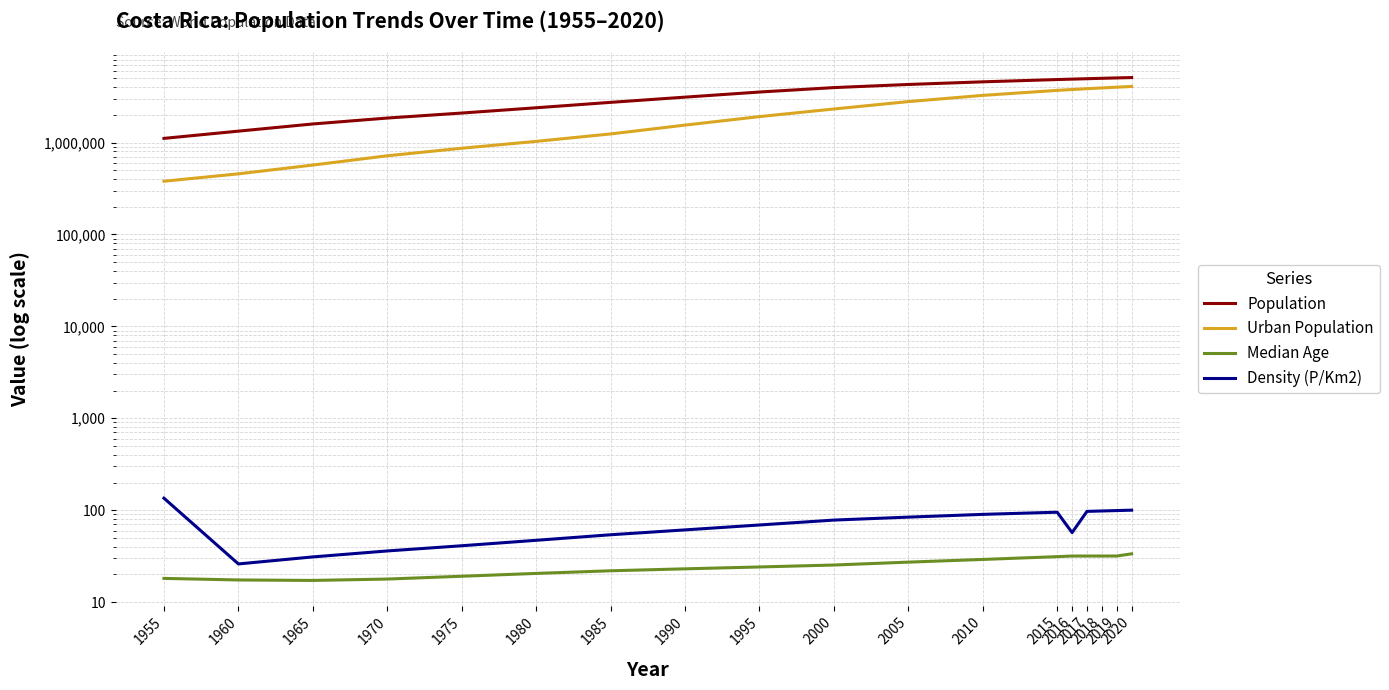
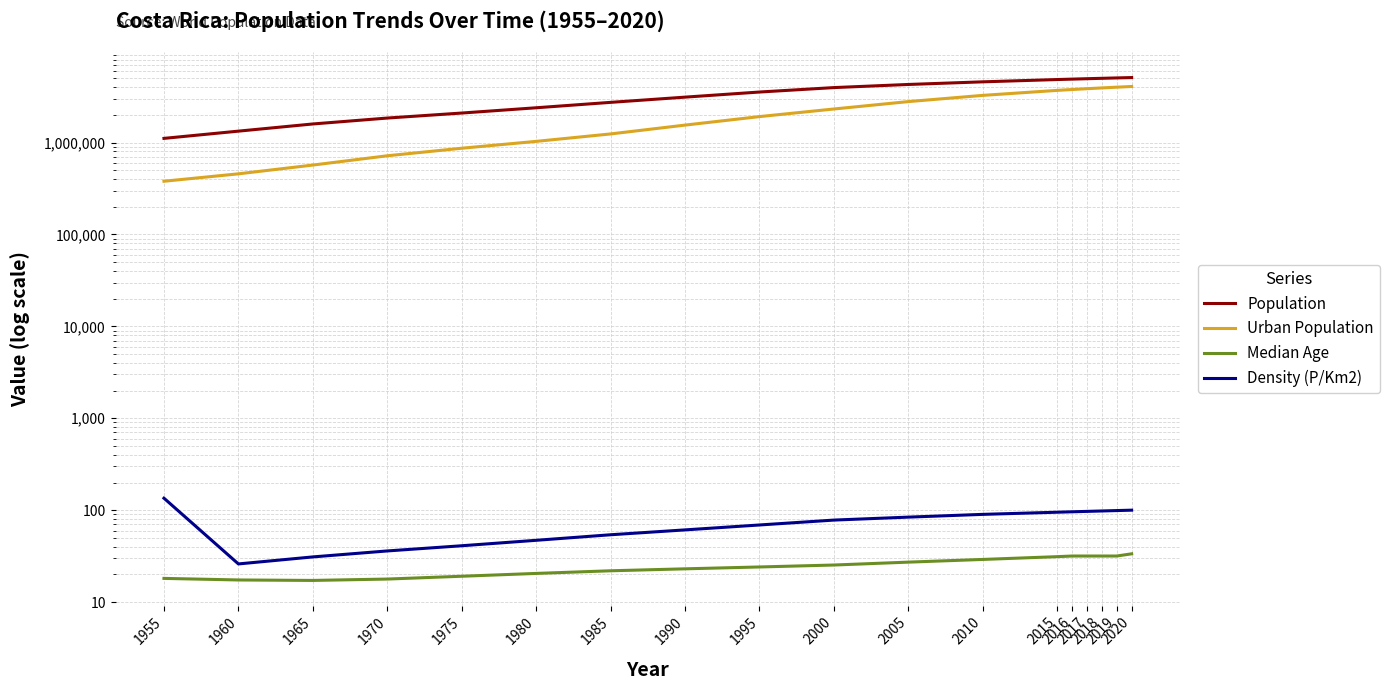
  {
    "Population": {
      "1955": "1,100,000",
      "1960": "1,300,000",
      "1965": "1,600,000",
      "1970": "1,800,000",
      "1975": "2,100,000",
      "1980": "2,400,000",
      "1985": "2,700,000",
      "1990": "3,100,000",
      "1995": "3,500,000",
      "2000": "4,000,000",
      "2005": "4,000,000",
      "2010": "5,000,000",
      "2015": "5,000,000",
      "2016": "5,000,000",
      "2017": "5,000,000",
      "2018": "5,000,000",
      "2019": "5,000,000",
      "2020": "5,000,000"
    },
    "Urban Population": {
      "1955": "380,000",
      "1960": "500,000",
      "1965": "600,000",
      "1970": "700,000",
      "1975": "900,000",
      "1980": "1,000,000",
      "1985": "1,200,000",
      "1990": "1,500,000",
      "1995": "1,900,000",
      "2000": "2,300,000",
      "2005": "2,800,000",
      "2010": "3,300,000",
      "2015": "3,700,000",
      "2016": "3,800,000",
      "2017": "3,900,000",
      "2018": "3,900,000",
      "2019": "4,000,000",
      "2020": "4,000,000"
    },
    "Median Age": {
      "1955": "18",
      "1960": "17",
      "1965": "17",
      "1970": "18",
      "1975": "19",
      "1980": "21",
      "1985": "22",
      "1990": "23",
      "1995": "24",
      "2000": "25",
      "2005": "27",
      "2010": "29",
      "2015": "31",
      "2016": "32",
      "2017": "32",
      "2018": "32",
      "2019": "32",
      "2020": "34"
    },
    "Density (P/Km2)": {
      "1955": "140",
      "1960": "26",
      "1965": "31",
      "1970": "36",
      "1975": "40",
      "1980": "50",
      "1985": "50",
      "1990": "60",
      "1995": "70",
      "2000": "80",
      "2005": "80",
      "2010": "90",
      "2015": "100",
-     "2016": "60",
+     "2016": "100",
      "2017": "100",
      "2018": "100",
      "2019": "100",
      "2020": "100"
    }
  }
